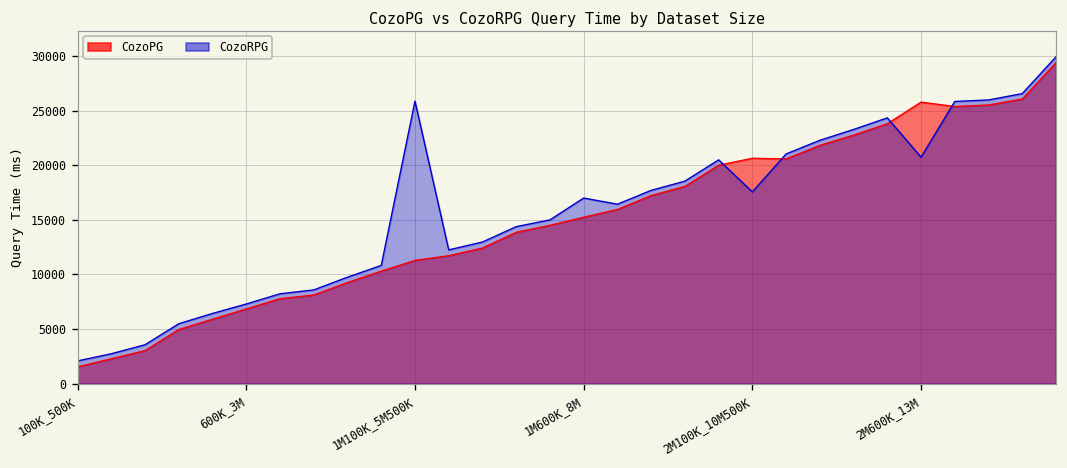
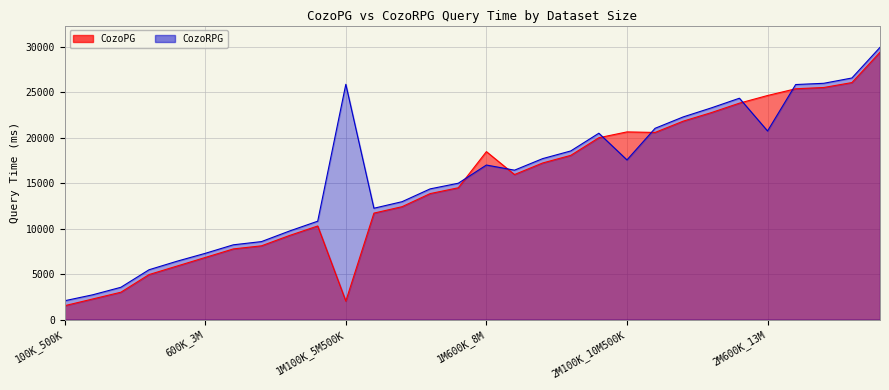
  {
    "CozoPG": {
      "100K_500K": 2000,
      "600K_3M": 7000,
-     "1M100K_5M500K": 11000,
-     "1M600K_8M": 15000,
+     "1M100K_5M500K": 2000,
+     "1M600K_8M": 18000,
      "2M100K_10M500K": 21000,
-     "2M600K_13M": 26000
+     "2M600K_13M": 25000
    },
    "CozoRPG": {
      "100K_500K": 2000,
      "600K_3M": 7000,
      "1M100K_5M500K": 26000,
      "1M600K_8M": 17000,
      "2M100K_10M500K": 18000,
      "2M600K_13M": 21000
    }
  }
